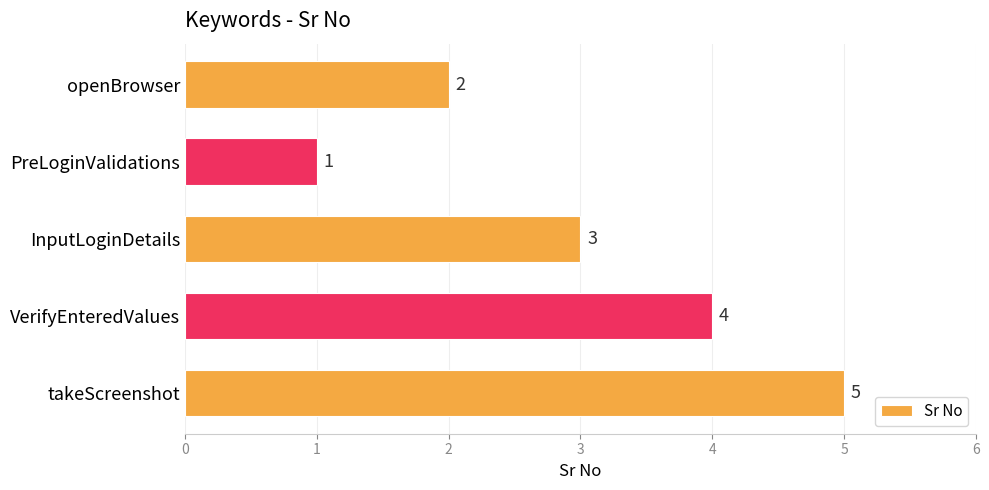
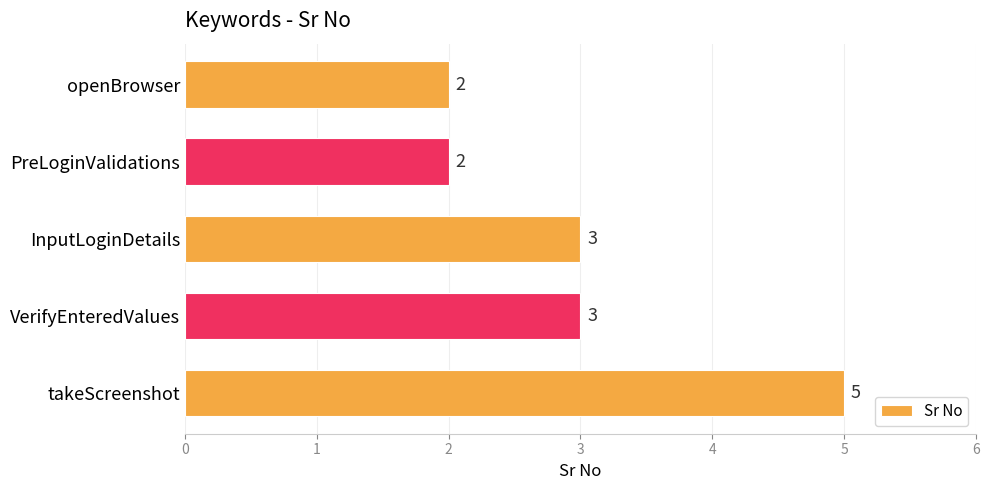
  {
    "openBrowser": 2,
-   "PreLoginValidations": 1,
+   "PreLoginValidations": 2,
    "InputLoginDetails": 3,
-   "VerifyEnteredValues": 4,
+   "VerifyEnteredValues": 3,
    "takeScreenshot": 5
  }
